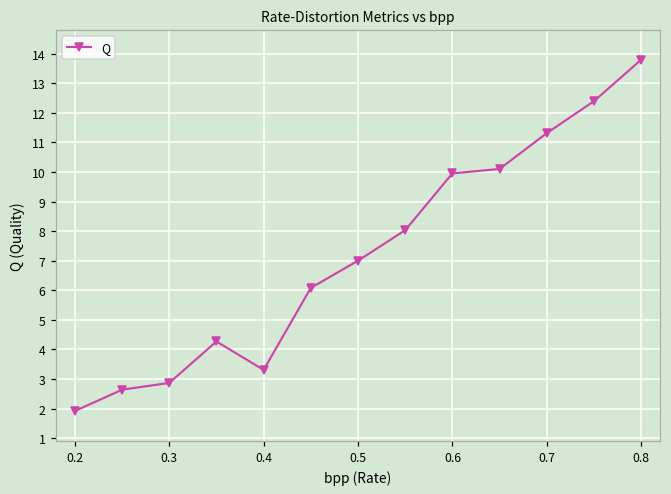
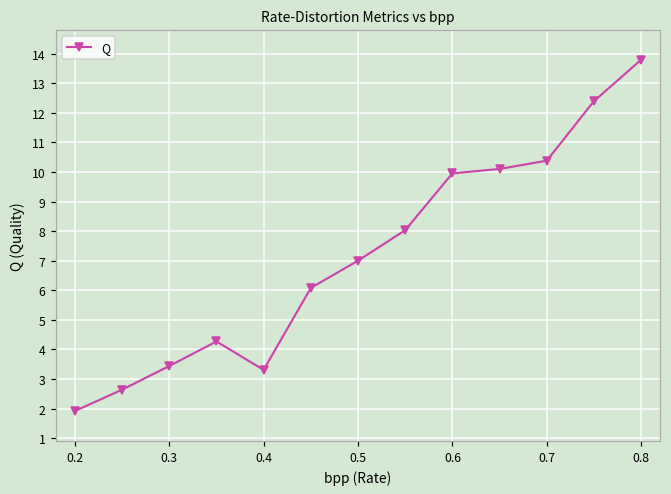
  {
    "0.2": 1.9,
-   "0.3": 2.9,
+   "0.3": 3.4,
    "0.4": 3.3,
    "0.5": 7.0,
    "0.6": 10.0,
-   "0.7": 11.3,
+   "0.7": 10.4,
    "0.8": 13.8
  }
